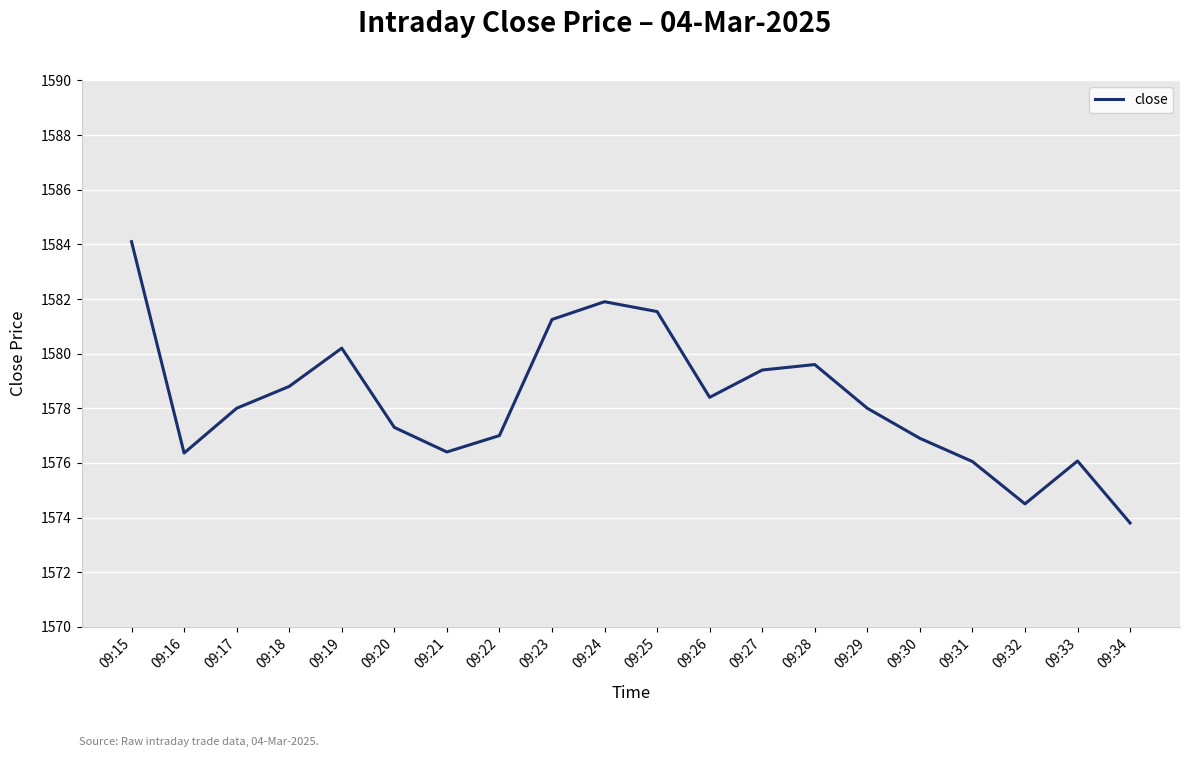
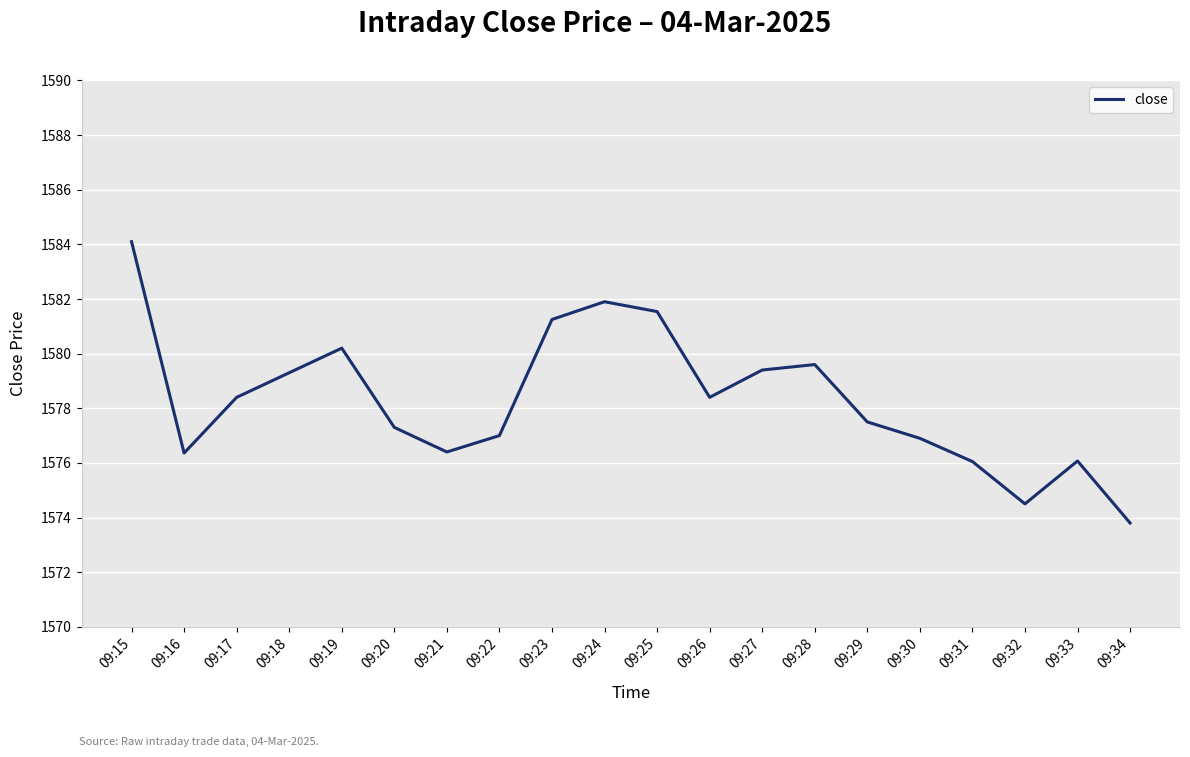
  {
    "09:15": 1584.1,
    "09:16": 1576.4,
-   "09:17": 1578.0,
-   "09:18": 1578.8,
+   "09:17": 1578.4,
+   "09:18": 1579.3,
    "09:19": 1580.2,
    "09:20": 1577.3,
    "09:21": 1576.4,
    "09:22": 1577.0,
    "09:23": 1581.3,
    "09:24": 1581.9,
    "09:25": 1581.5,
    "09:26": 1578.4,
    "09:27": 1579.4,
    "09:28": 1579.6,
-   "09:29": 1578.0,
+   "09:29": 1577.5,
    "09:30": 1576.9,
    "09:31": 1576.1,
    "09:32": 1574.5,
    "09:33": 1576.1,
    "09:34": 1573.8
  }
